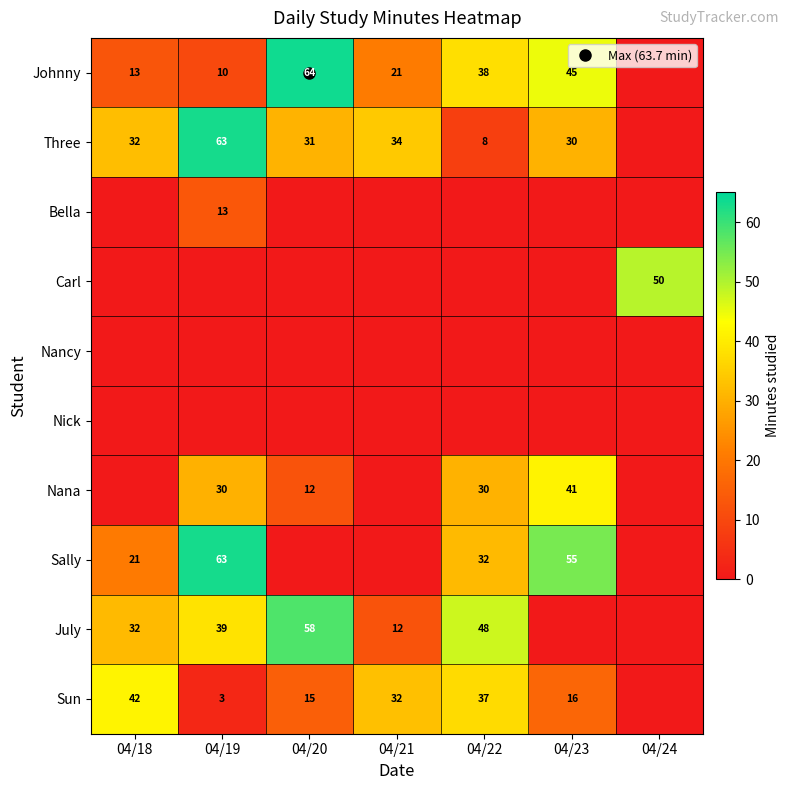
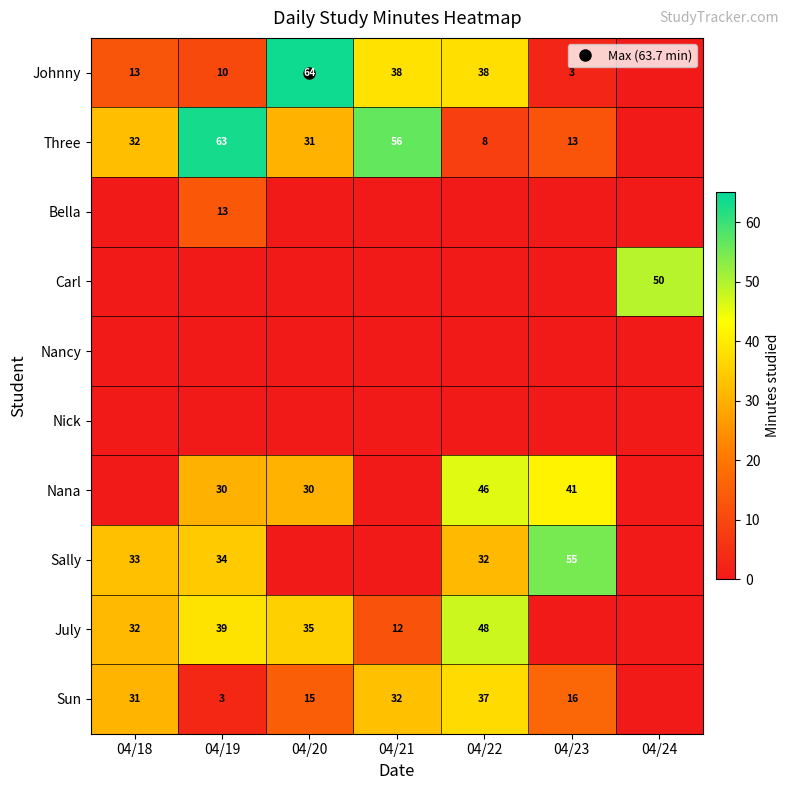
  {
    "Johnny": {
      "04/18": 13,
      "04/19": 10,
-     "04/21": 21,
+     "04/21": 38,
      "04/22": 38,
-     "04/23": 45
+     "04/23": 3
    },
    "Three": {
      "04/18": 32,
      "04/19": 63,
      "04/20": 31,
-     "04/21": 34,
+     "04/21": 56,
      "04/22": 8,
-     "04/23": 30
+     "04/23": 13
    },
    "Bella": {
      "04/19": 13
    },
    "Carl": {
      "04/24": 50
    },
    "Nana": {
      "04/19": 30,
-     "04/20": 12,
-     "04/22": 30,
+     "04/20": 30,
+     "04/22": 46,
      "04/23": 41
    },
    "Sally": {
-     "04/18": 21,
-     "04/19": 63,
+     "04/18": 33,
+     "04/19": 34,
      "04/22": 32,
      "04/23": 55
    },
    "July": {
      "04/18": 32,
      "04/19": 39,
-     "04/20": 58,
+     "04/20": 35,
      "04/21": 12,
      "04/22": 48
    },
    "Sun": {
-     "04/18": 42,
+     "04/18": 31,
      "04/19": 3,
      "04/20": 15,
      "04/21": 32,
      "04/22": 37,
      "04/23": 16
    }
  }
